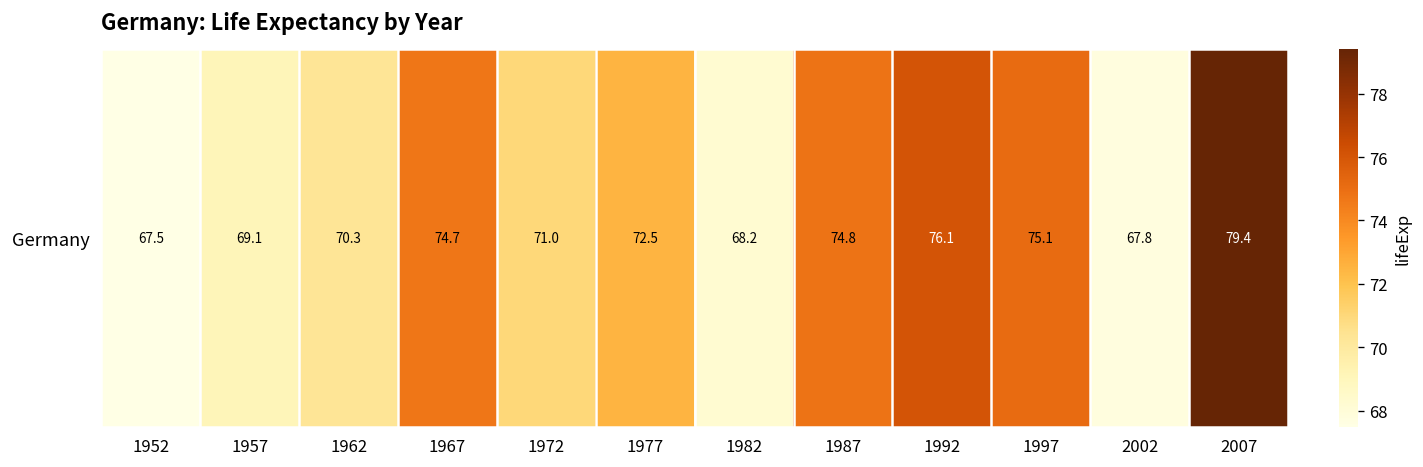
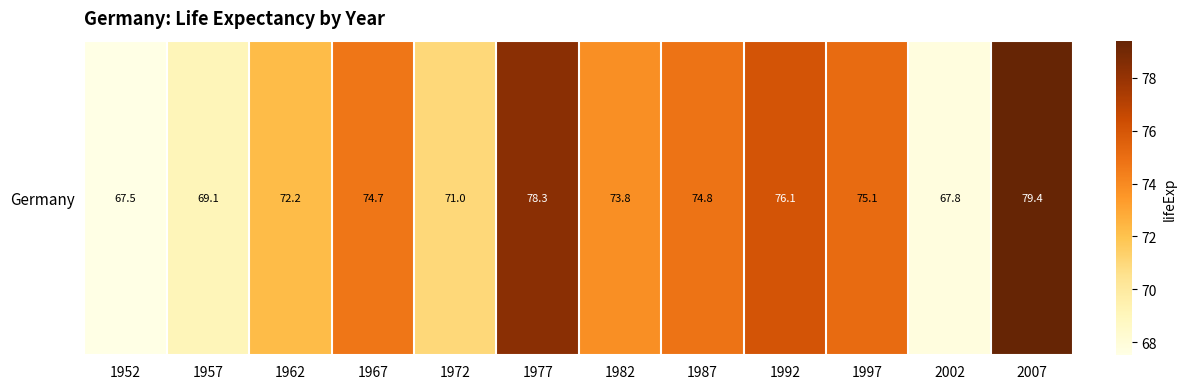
  {
    "Germany": {
      "1952": 67.5,
      "1957": 69.1,
-     "1962": 70.3,
+     "1962": 72.2,
      "1967": 74.7,
      "1972": 71.0,
-     "1977": 72.5,
-     "1982": 68.2,
+     "1977": 78.3,
+     "1982": 73.8,
      "1987": 74.8,
      "1992": 76.1,
      "1997": 75.1,
      "2002": 67.8,
      "2007": 79.4
    }
  }
